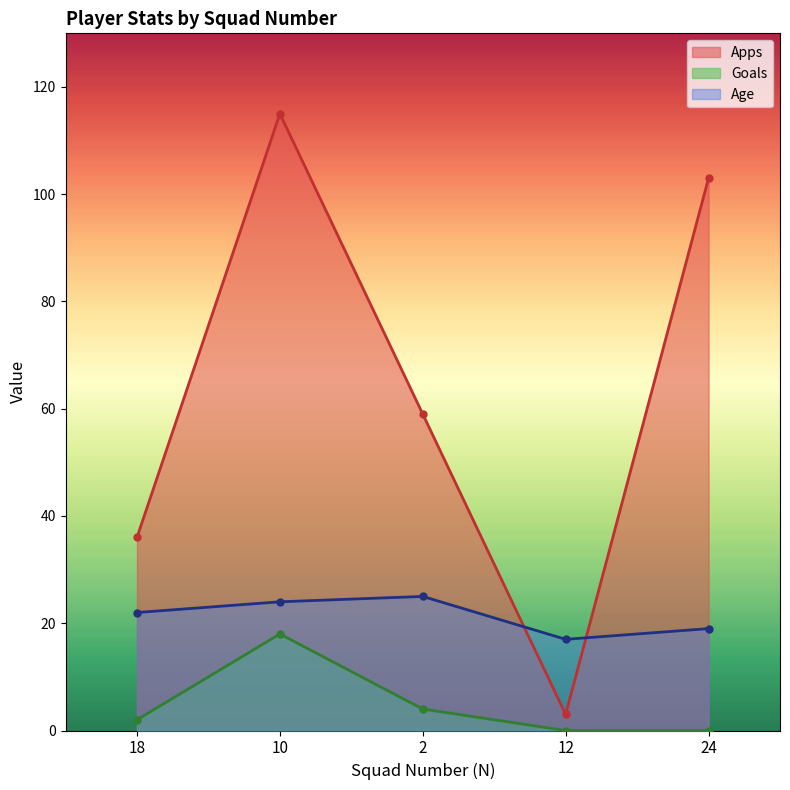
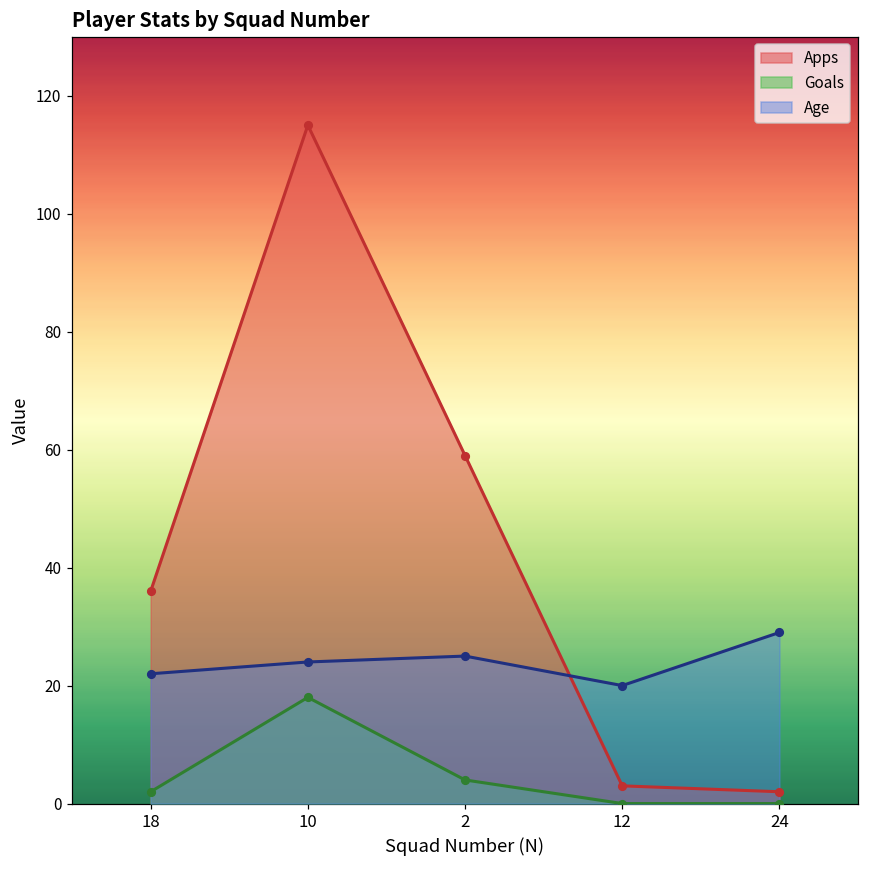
  {
    "Apps": {
      "18": 36,
      "10": 115,
      "2": 59,
      "12": 3,
-     "24": 103
+     "24": 2
    },
    "Goals": {
      "18": 2,
      "10": 18,
      "2": 4,
      "12": 0,
      "24": 0
    },
    "Age": {
      "18": 22,
      "10": 24,
      "2": 25,
-     "12": 17,
-     "24": 19
+     "12": 20,
+     "24": 29
    }
  }
